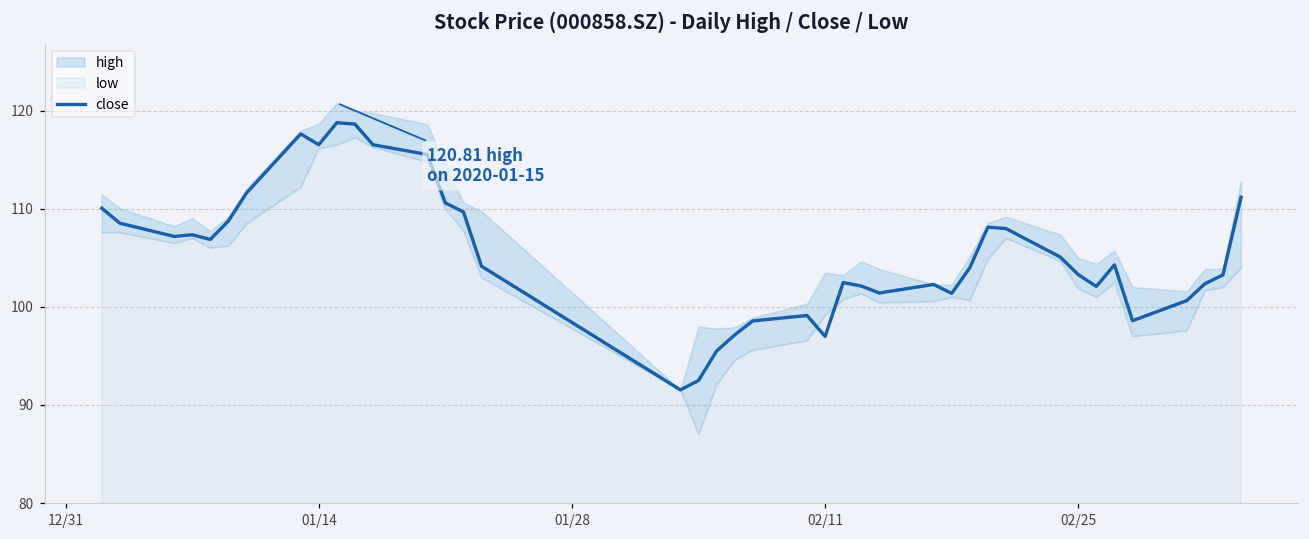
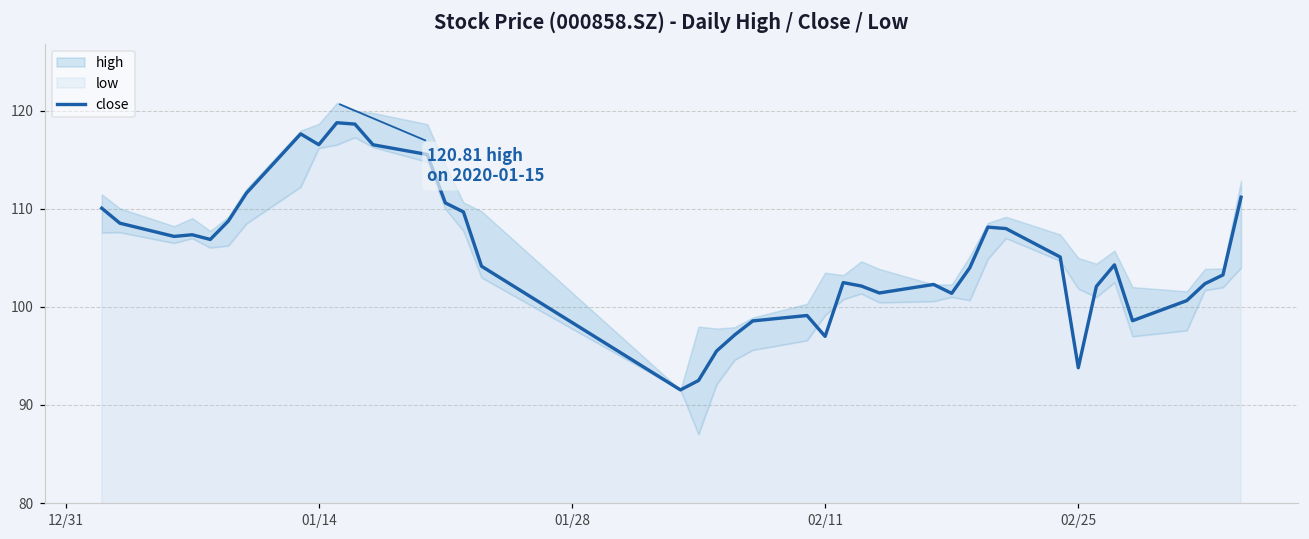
  {
    "close": {
      "01/14": 117,
      "02/11": 97,
-     "02/25": 103
+     "02/25": 94
    }
  }
